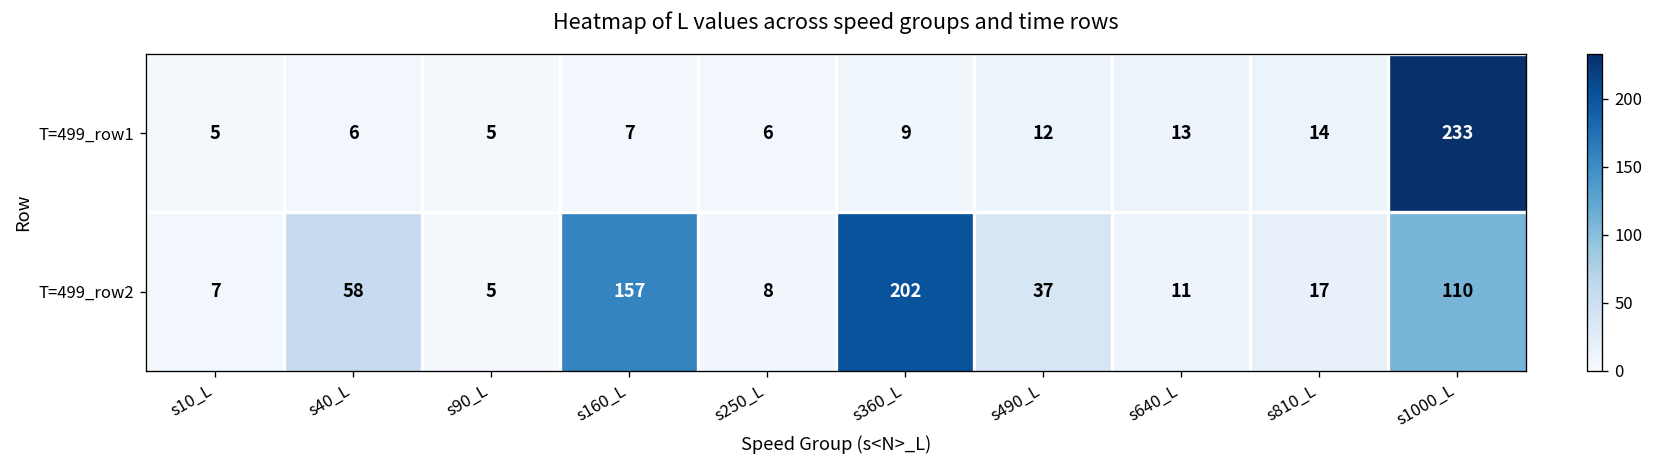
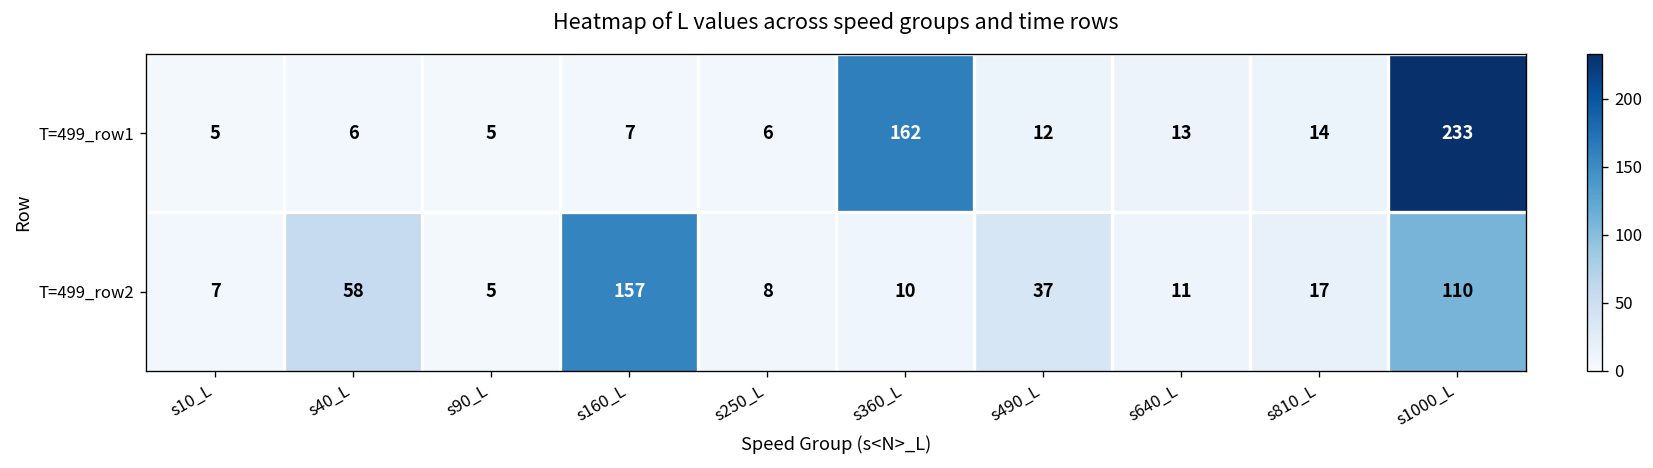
  {
    "T=499_row1": {
      "s10_L": 5,
      "s40_L": 6,
      "s90_L": 5,
      "s160_L": 7,
      "s250_L": 6,
-     "s360_L": 9,
+     "s360_L": 162,
      "s490_L": 12,
      "s640_L": 13,
      "s810_L": 14,
      "s1000_L": 233
    },
    "T=499_row2": {
      "s10_L": 7,
      "s40_L": 58,
      "s90_L": 5,
      "s160_L": 157,
      "s250_L": 8,
-     "s360_L": 202,
+     "s360_L": 10,
      "s490_L": 37,
      "s640_L": 11,
      "s810_L": 17,
      "s1000_L": 110
    }
  }
